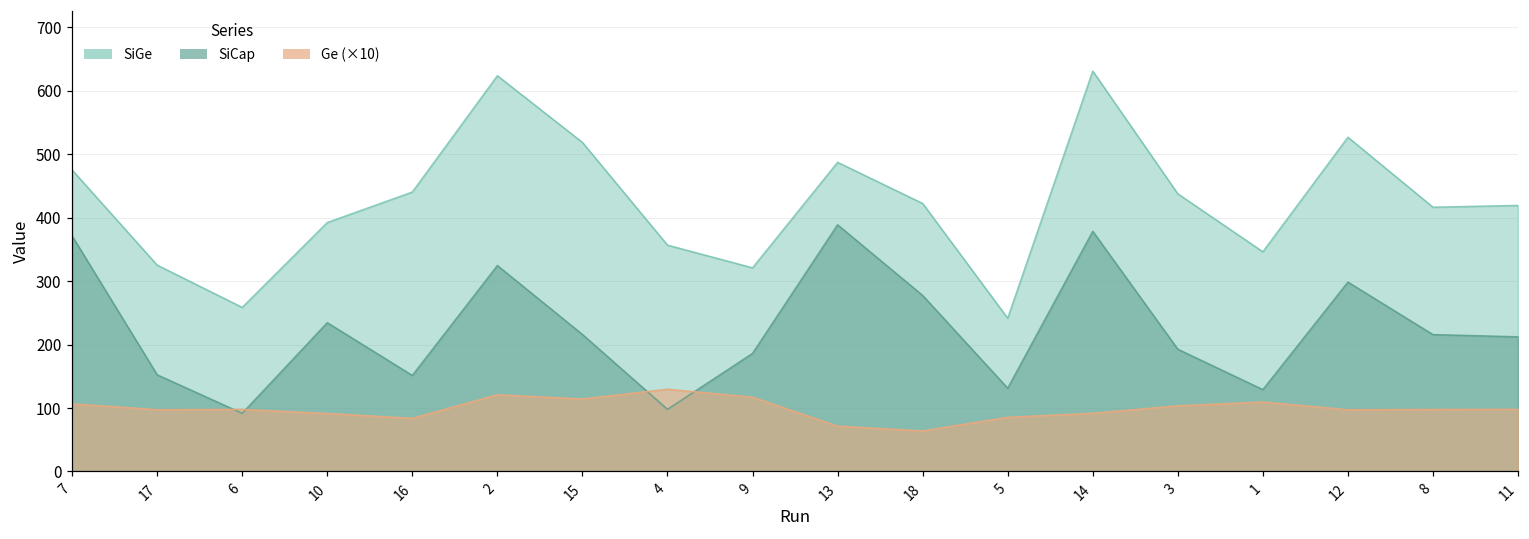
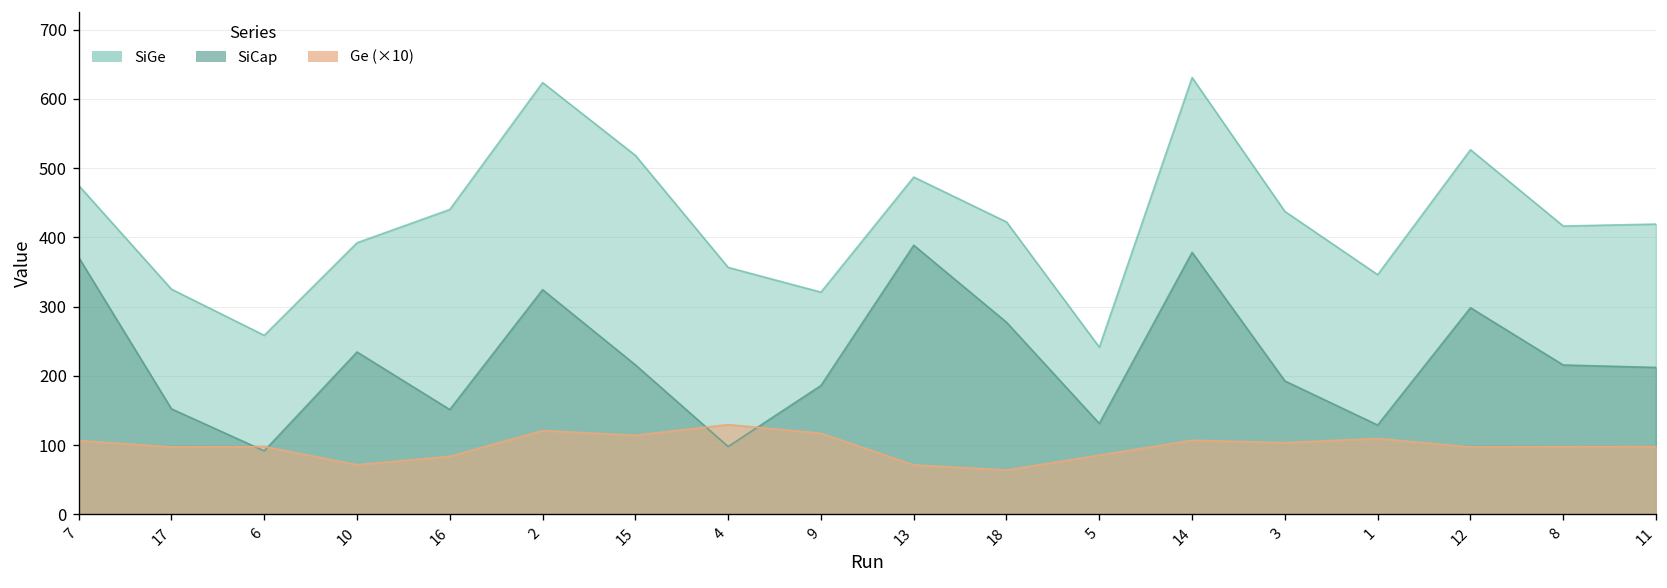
  {
    "Ge (×10)": {
      "7": 110,
      "17": 100,
      "6": 100,
-     "10": 90,
+     "10": 70,
      "16": 80,
      "2": 120,
      "15": 110,
      "4": 130,
      "9": 120,
      "13": 70,
      "18": 60,
      "5": 90,
-     "14": 90,
+     "14": 110,
      "3": 100,
      "1": 110,
      "12": 100,
      "8": 100,
      "11": 100
    }
  }
